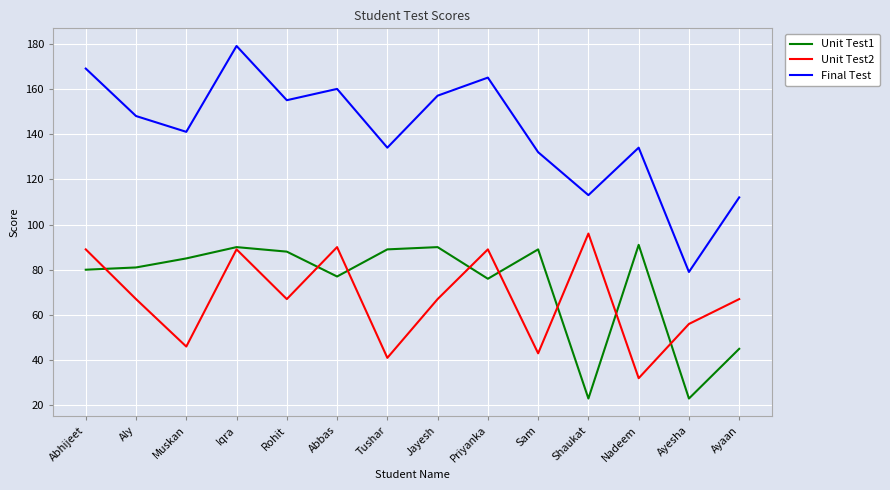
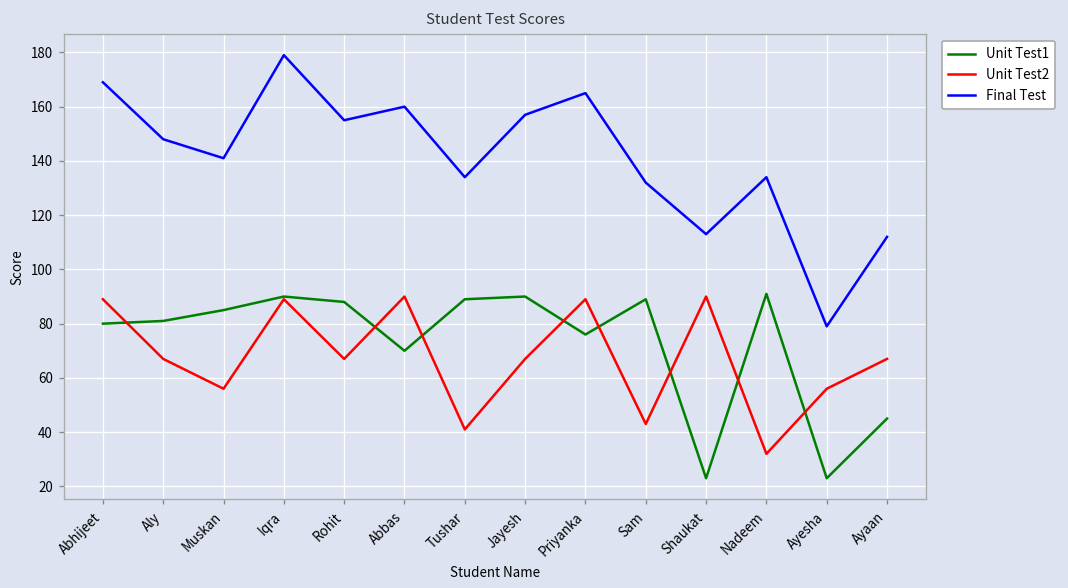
  {
    "Unit Test1": {
      "Abhijeet": 80,
      "Aly": 81,
      "Muskan": 85,
      "Rohit": 88,
-     "Abbas": 77,
+     "Abbas": 70,
      "Tushar": 89,
      "Jayesh": 90,
      "Priyanka": 76,
      "Sam": 89,
      "Shaukat": 23,
      "Nadeem": 91,
      "Ayesha": 23,
      "Ayaan": 45
    },
    "Unit Test2": {
      "Abhijeet": 89,
      "Aly": 67,
-     "Muskan": 46,
+     "Muskan": 56,
      "Rohit": 67,
      "Abbas": 90,
      "Tushar": 41,
      "Jayesh": 67,
      "Priyanka": 89,
      "Sam": 43,
-     "Shaukat": 96,
+     "Shaukat": 90,
      "Nadeem": 32,
      "Ayesha": 56,
      "Ayaan": 67
    },
    "Final Test": {
      "Abhijeet": 169,
      "Aly": 148,
      "Muskan": 141,
      "Iqra": 179,
      "Rohit": 155,
      "Abbas": 160,
      "Tushar": 134,
      "Jayesh": 157,
      "Priyanka": 165,
      "Sam": 132,
      "Shaukat": 113,
      "Nadeem": 134,
      "Ayesha": 79,
      "Ayaan": 112
    }
  }
